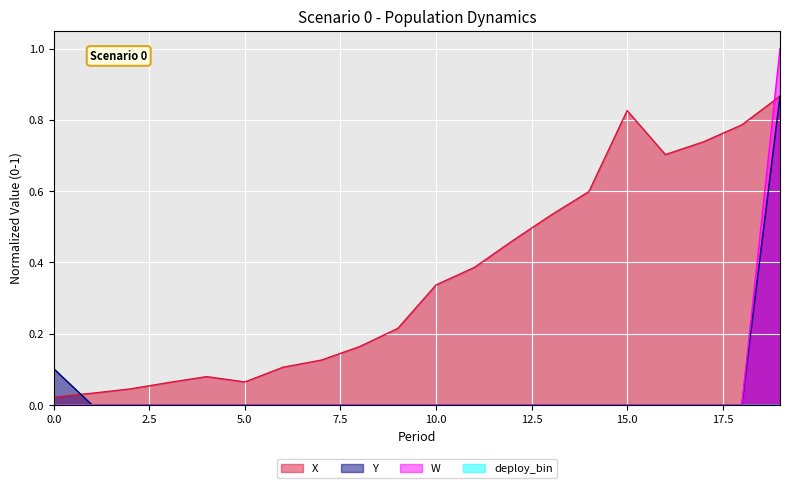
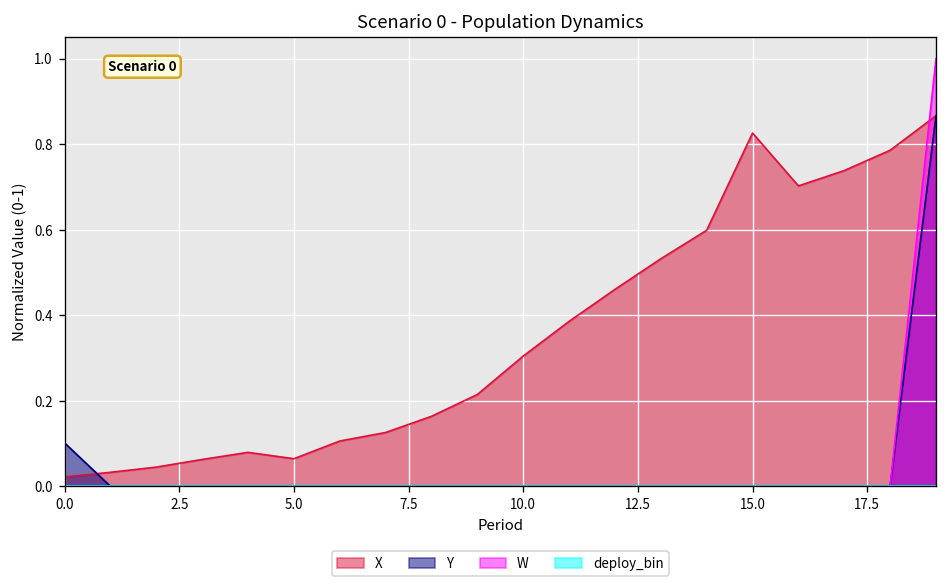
  {
    "X": {
      "0.0": 0.02,
      "5.0": 0.06,
-     "10.0": 0.34,
+     "10.0": 0.30,
      "15.0": 0.83
    },
    "Y": {
      "0.0": 0.10
    }
  }
